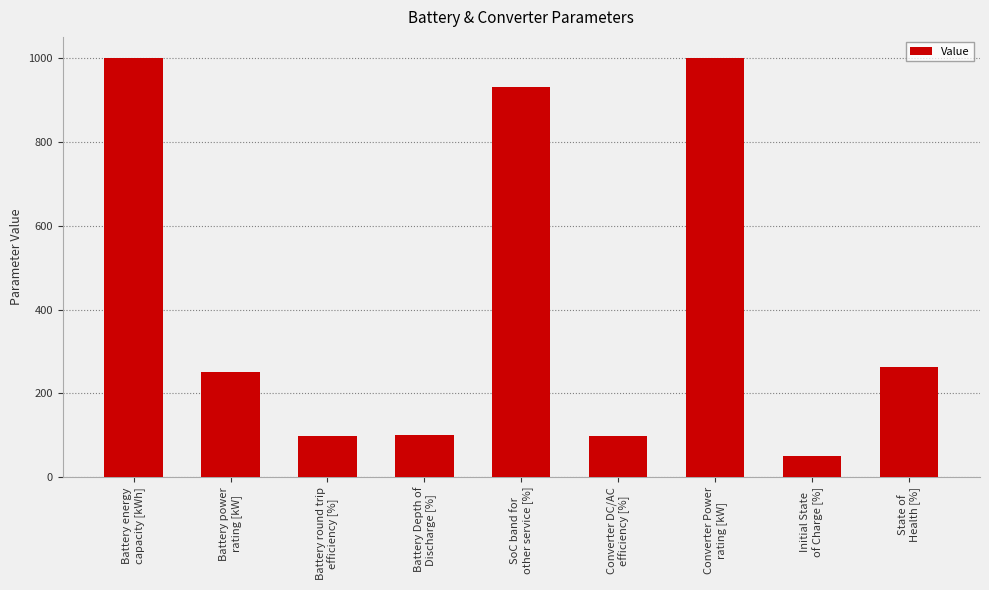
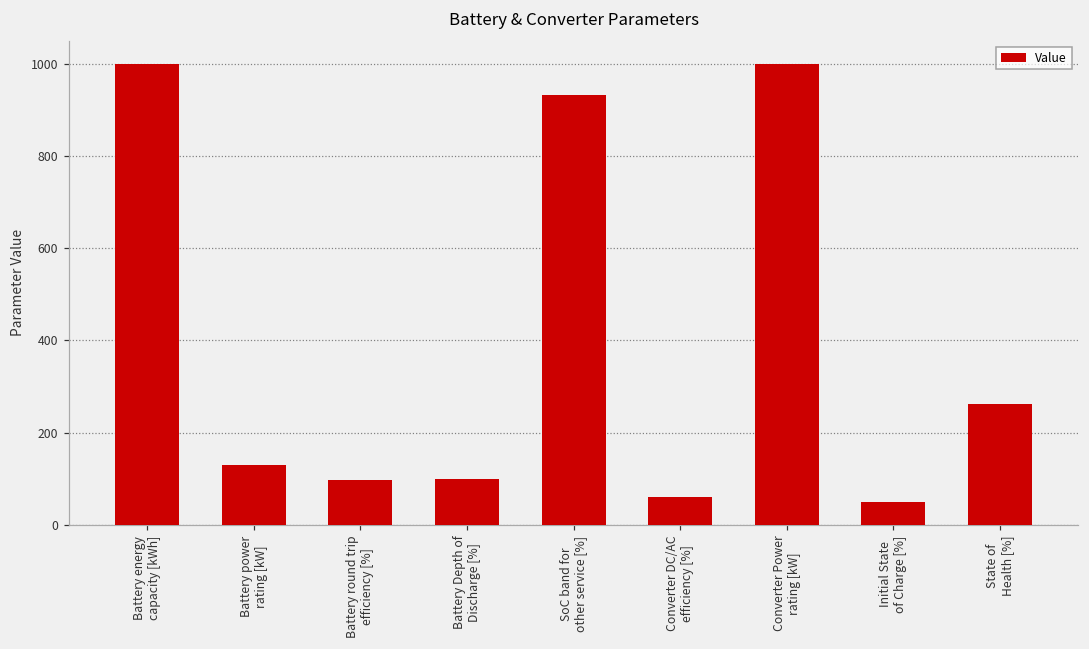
  {
    "Battery energy capacity [kWh]": 1000,
-   "Battery power rating [kW]": 250,
+   "Battery power rating [kW]": 130,
    "Battery round trip efficiency [%]": 100,
    "Battery Depth of Discharge [%]": 100,
    "SoC band for other service [%]": 930,
-   "Converter DC/AC efficiency [%]": 100,
+   "Converter DC/AC efficiency [%]": 60,
    "Converter Power rating [kW]": 1000,
    "Initial State of Charge [%]": 50,
    "State of Health [%]": 260
  }
